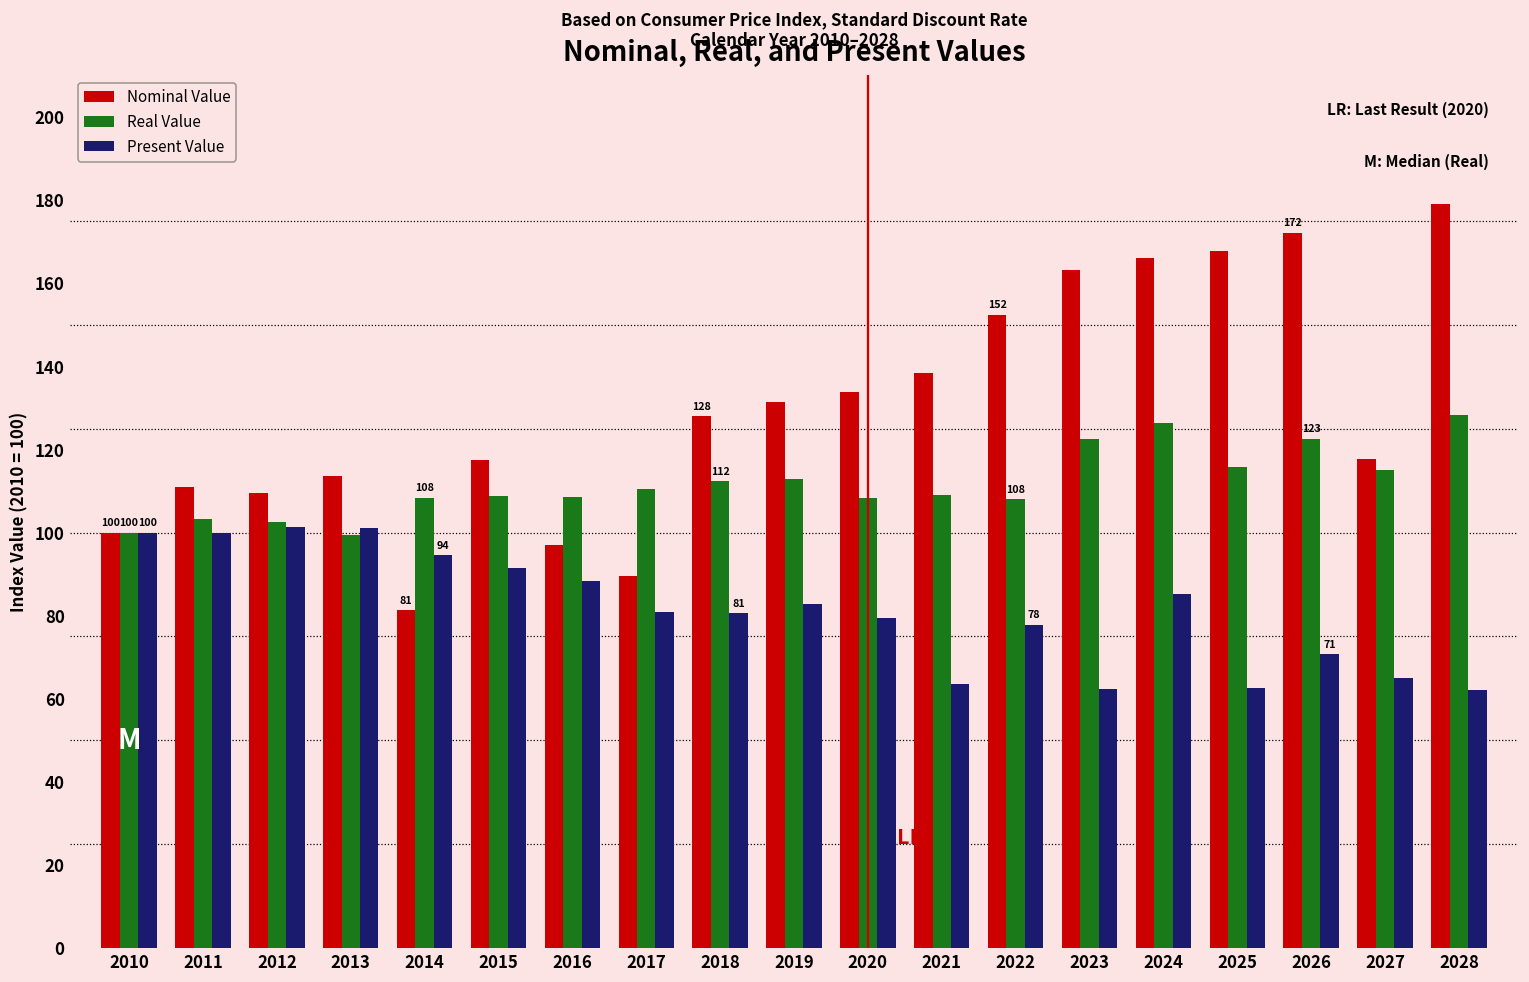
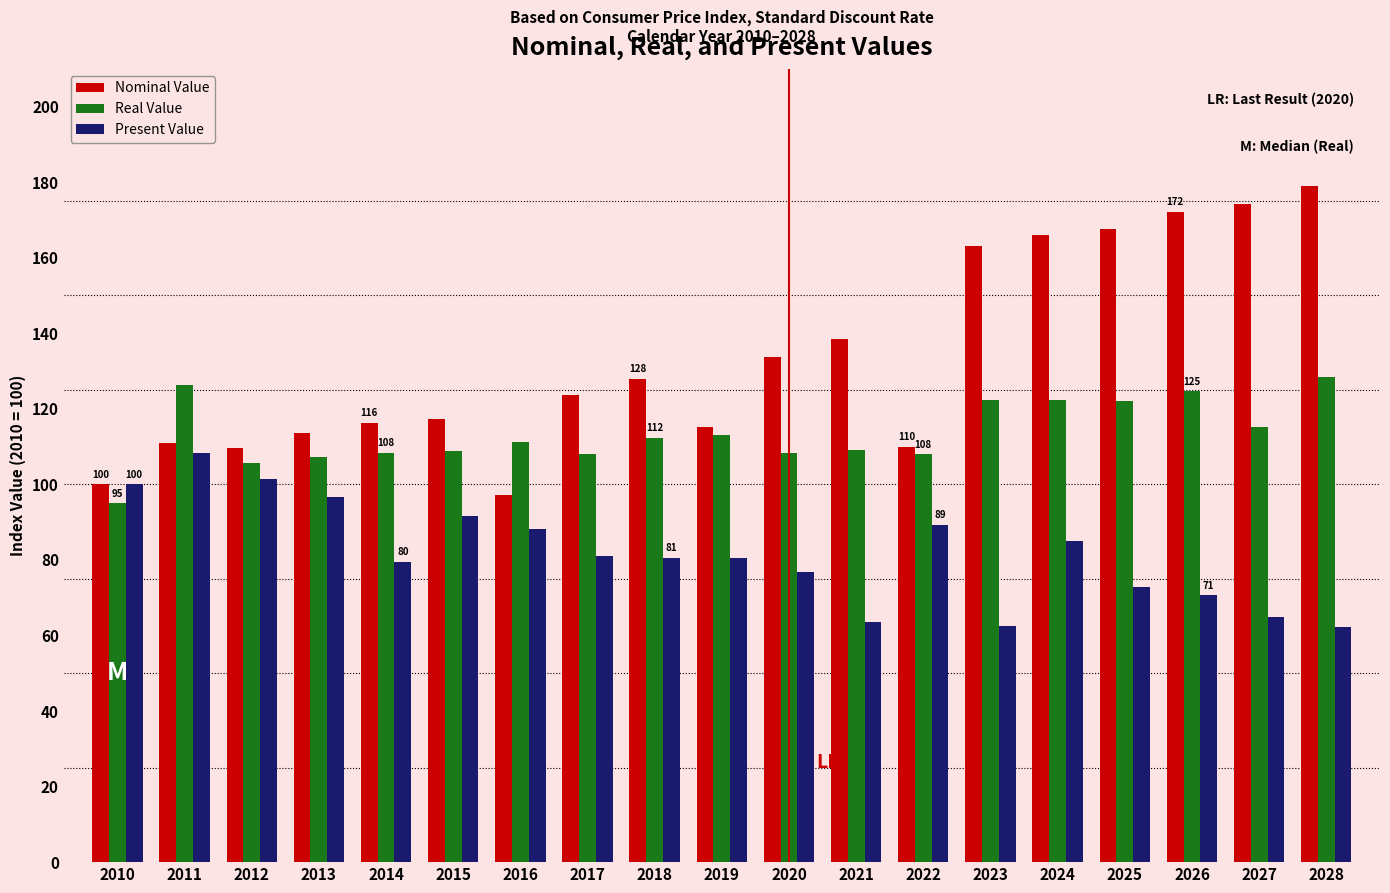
  {
    "Nominal Value": {
      "2010": 100,
-     "2014": 81,
-     "2017": 89,
+     "2014": 116,
+     "2017": 124,
      "2018": 128,
-     "2019": 131,
-     "2022": 152,
+     "2019": 115,
+     "2022": 110,
      "2026": 172,
-     "2027": 118
+     "2027": 174
    },
    "Real Value": {
-     "2010": 100,
-     "2011": 103,
-     "2012": 103,
-     "2013": 99,
+     "2010": 95,
+     "2011": 126,
+     "2012": 106,
+     "2013": 107,
      "2014": 108,
-     "2016": 108,
-     "2017": 110,
+     "2016": 111,
+     "2017": 108,
      "2018": 112,
      "2022": 108,
-     "2024": 126,
-     "2025": 116,
-     "2026": 123
+     "2024": 122,
+     "2025": 122,
+     "2026": 125
    },
    "Present Value": {
      "2010": 100,
-     "2011": 100,
-     "2013": 101,
-     "2014": 94,
+     "2011": 108,
+     "2013": 97,
+     "2014": 80,
      "2018": 81,
-     "2019": 83,
-     "2020": 80,
-     "2022": 78,
-     "2025": 62,
+     "2019": 81,
+     "2020": 77,
+     "2022": 89,
+     "2025": 73,
      "2026": 71
    }
  }
